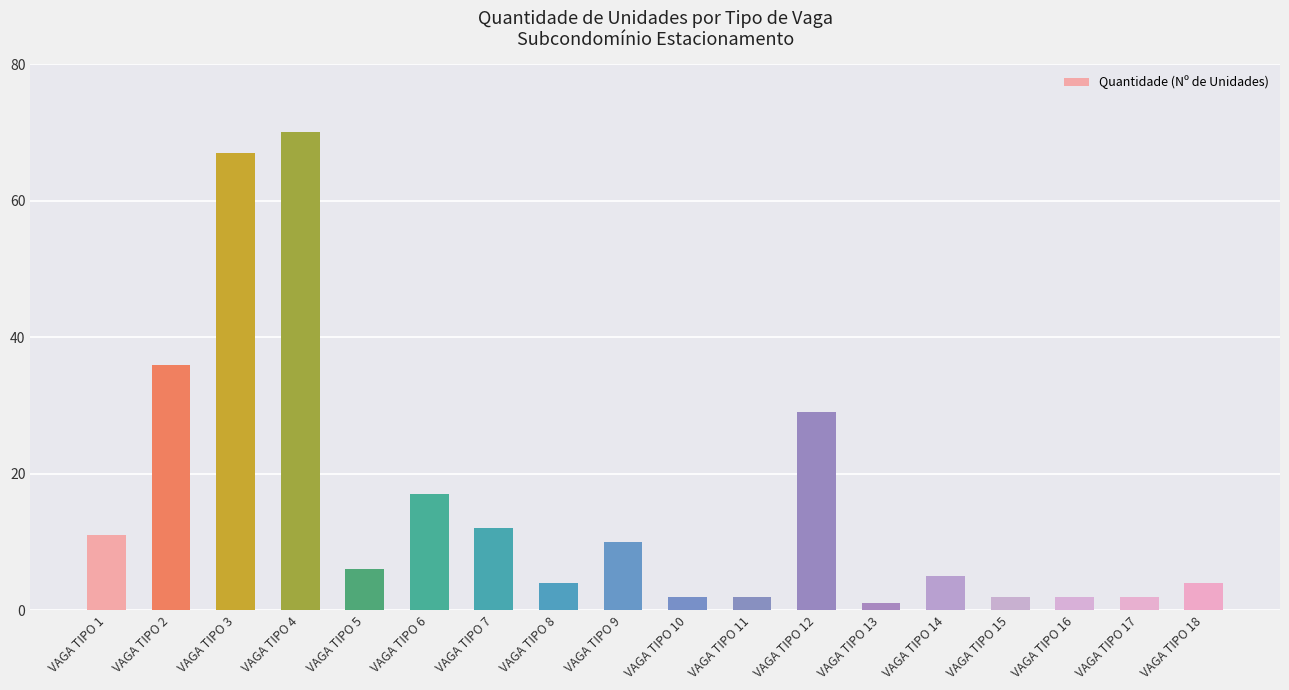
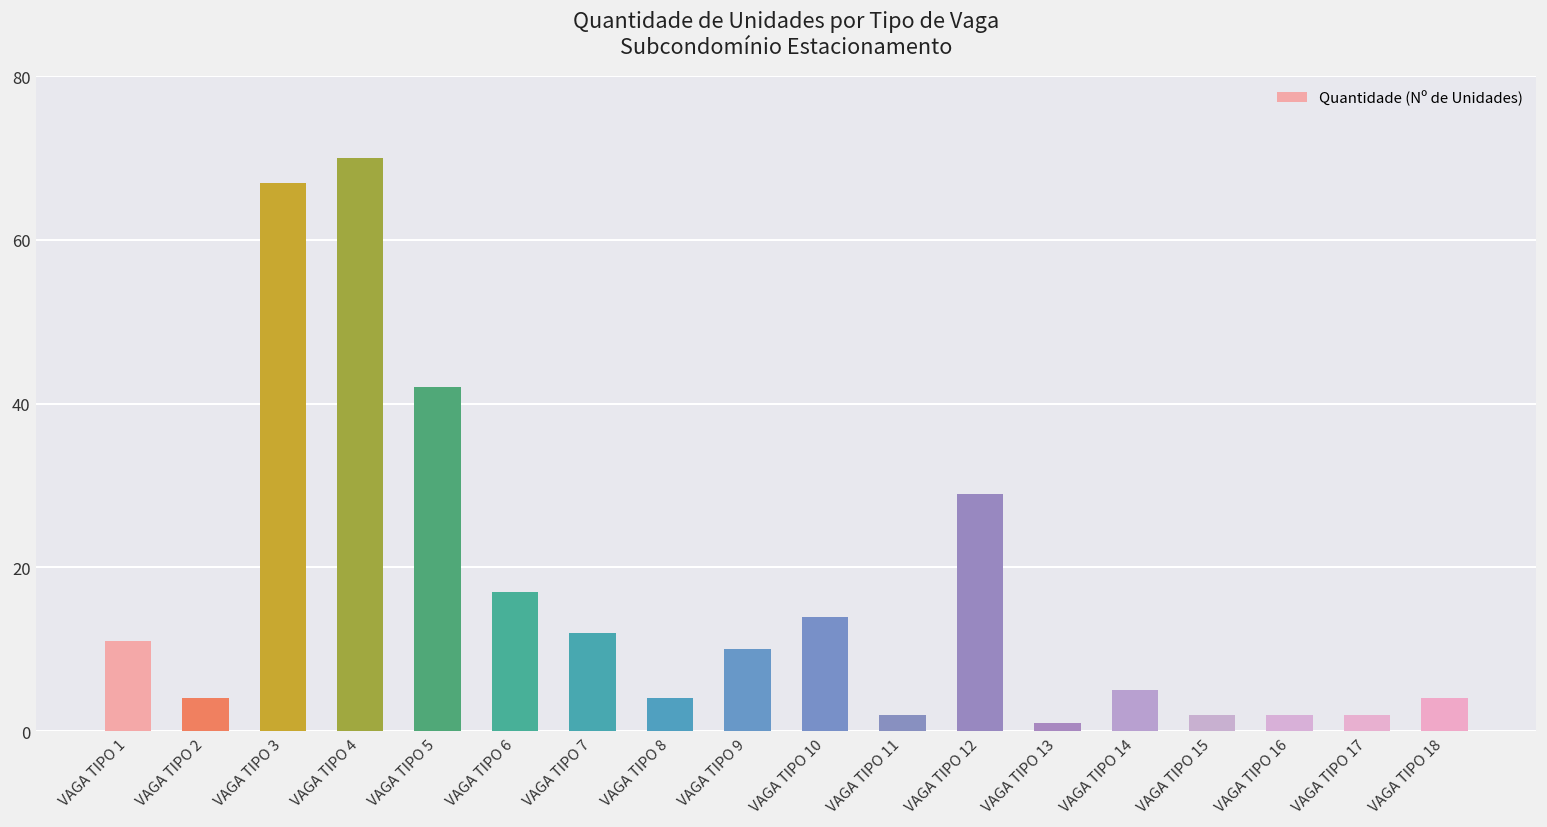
  {
    "VAGA TIPO 1": 11,
-   "VAGA TIPO 2": 36,
+   "VAGA TIPO 2": 4,
    "VAGA TIPO 3": 67,
    "VAGA TIPO 4": 70,
-   "VAGA TIPO 5": 6,
+   "VAGA TIPO 5": 42,
    "VAGA TIPO 6": 17,
    "VAGA TIPO 7": 12,
    "VAGA TIPO 8": 4,
    "VAGA TIPO 9": 10,
-   "VAGA TIPO 10": 2,
+   "VAGA TIPO 10": 14,
    "VAGA TIPO 11": 2,
    "VAGA TIPO 12": 29,
    "VAGA TIPO 13": 1,
    "VAGA TIPO 14": 5,
    "VAGA TIPO 15": 2,
    "VAGA TIPO 16": 2,
    "VAGA TIPO 17": 2,
    "VAGA TIPO 18": 4
  }
